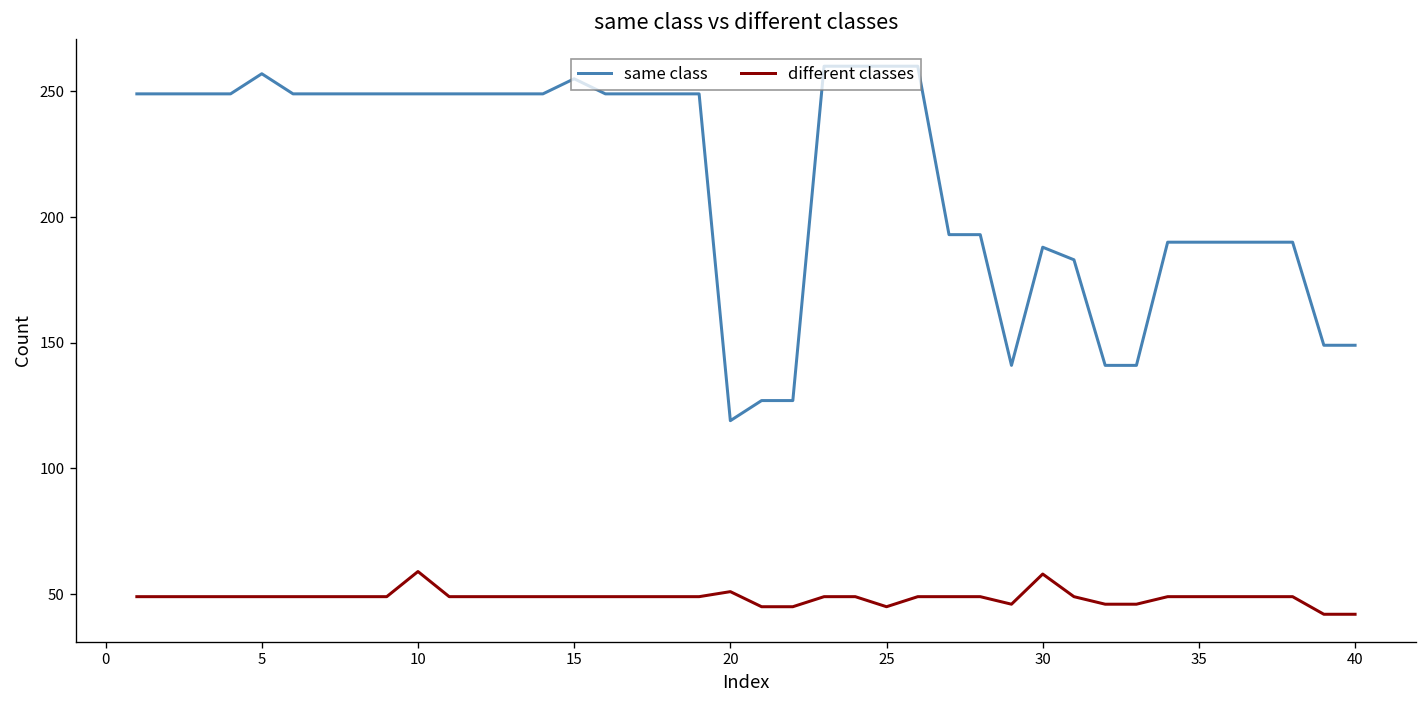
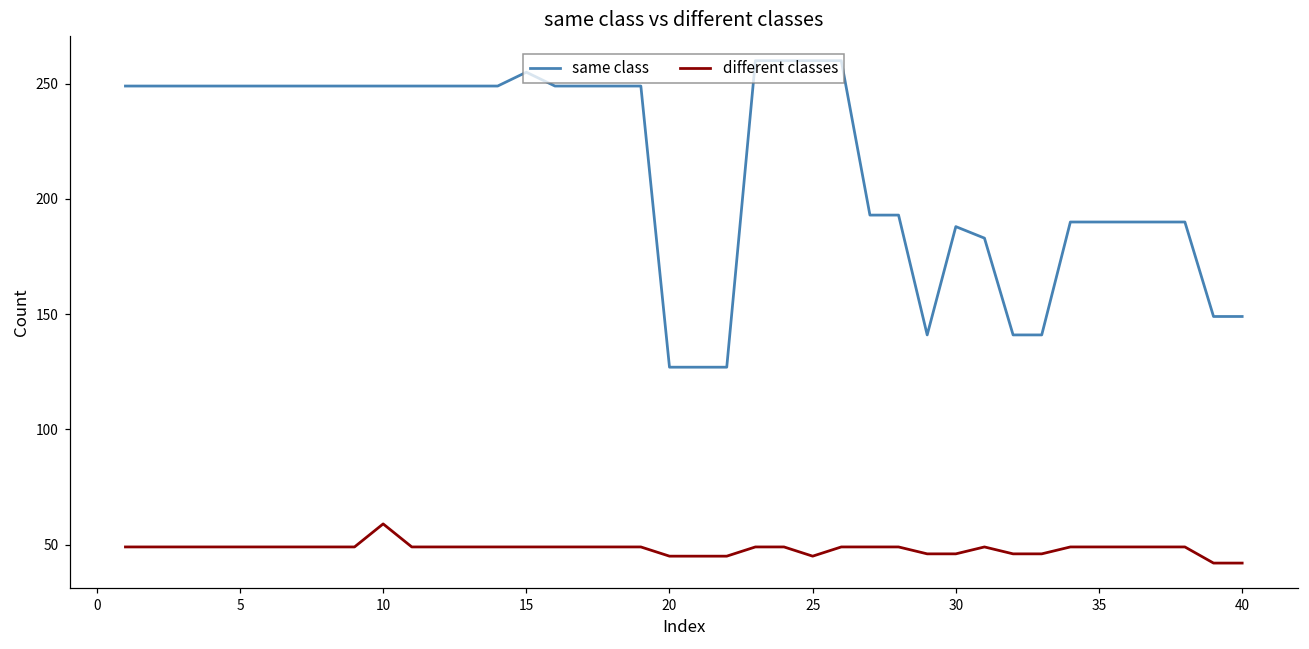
  {
    "same class": {
-     "5": 257,
+     "5": 249,
      "10": 249,
-     "20": 119,
+     "20": 127,
      "30": 188,
      "35": 190,
      "40": 149
    },
    "different classes": {
      "5": 49,
      "10": 59,
      "15": 49,
-     "20": 51,
+     "20": 45,
      "25": 45,
-     "30": 58,
+     "30": 46,
      "35": 49,
      "40": 42
    }
  }
